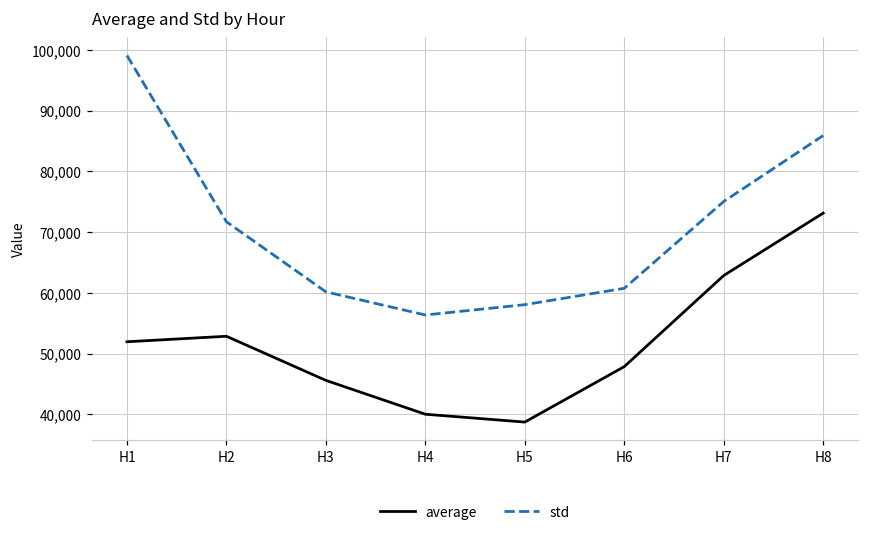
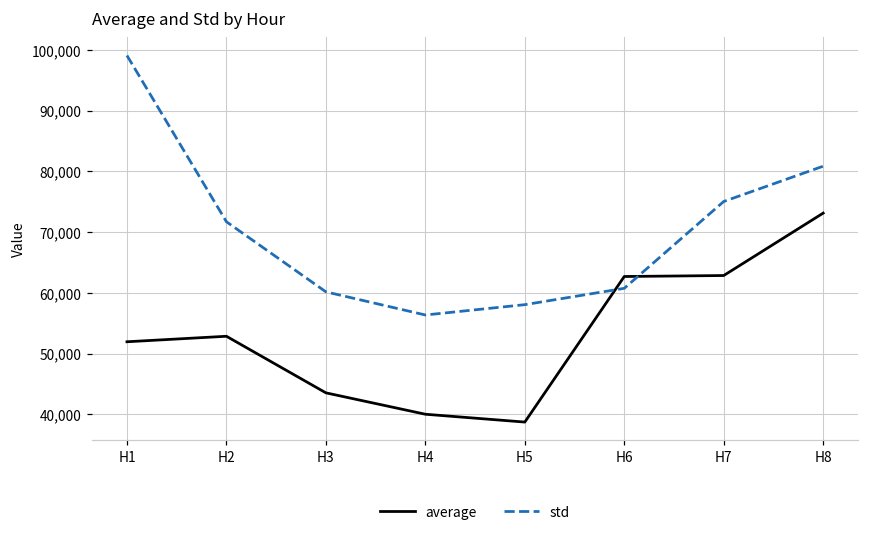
  {
    "average": {
      "H1": "52,000",
      "H2": "53,000",
-     "H3": "46,000",
+     "H3": "44,000",
      "H4": "40,000",
      "H5": "39,000",
-     "H6": "48,000",
+     "H6": "63,000",
      "H7": "63,000",
      "H8": "73,000"
    },
    "std": {
      "H1": "99,000",
      "H2": "72,000",
      "H3": "60,000",
      "H4": "56,000",
      "H5": "58,000",
      "H6": "61,000",
      "H7": "75,000",
-     "H8": "86,000"
+     "H8": "81,000"
    }
  }
